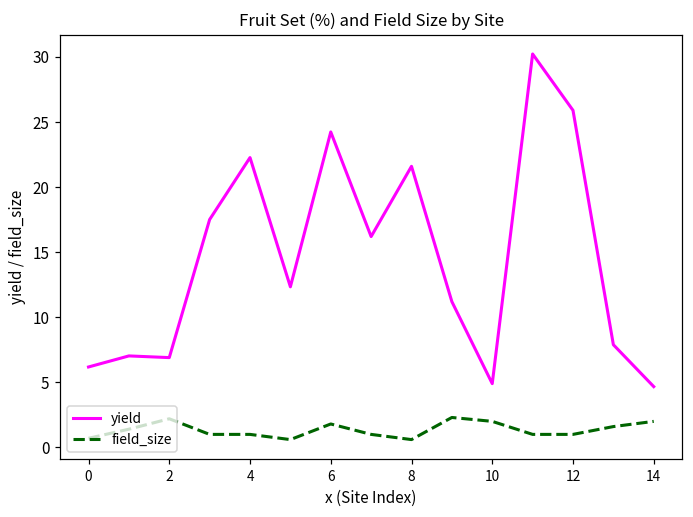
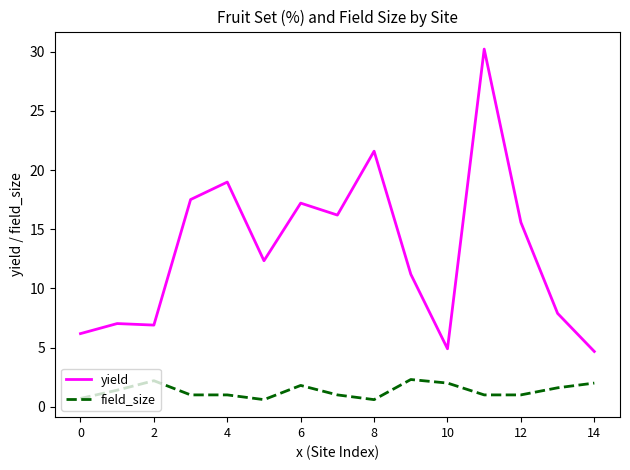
  {
    "yield": {
      "0": 6.2,
      "2": 6.9,
-     "4": 22.3,
-     "6": 24.2,
+     "4": 19.0,
+     "6": 17.2,
      "8": 21.6,
      "10": 4.9,
-     "12": 25.9,
+     "12": 15.6,
      "14": 4.7
    },
    "field_size": {
      "4": 1.0,
      "6": 1.8,
      "8": 0.6,
      "10": 2.0,
      "12": 1.0,
      "14": 2.0
    }
  }
